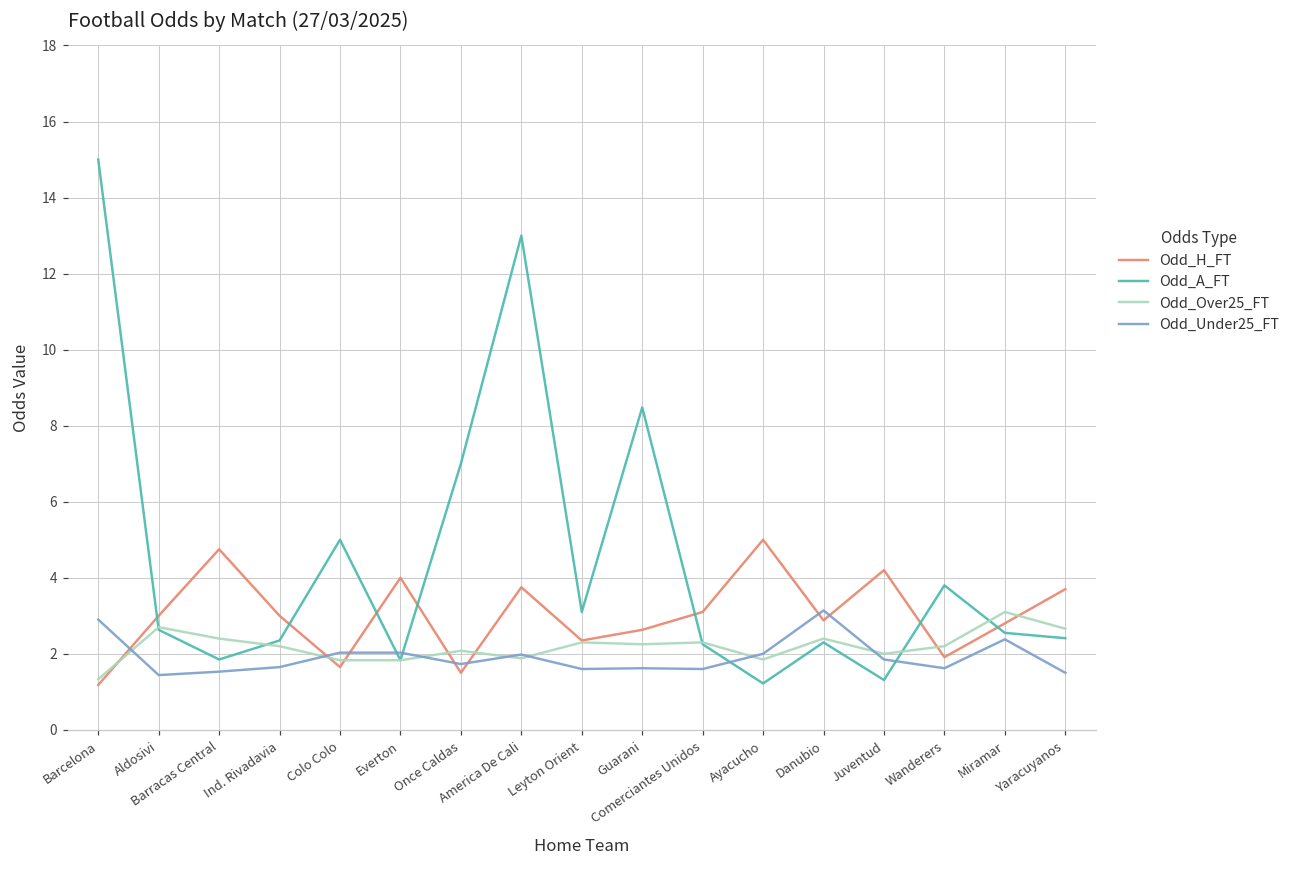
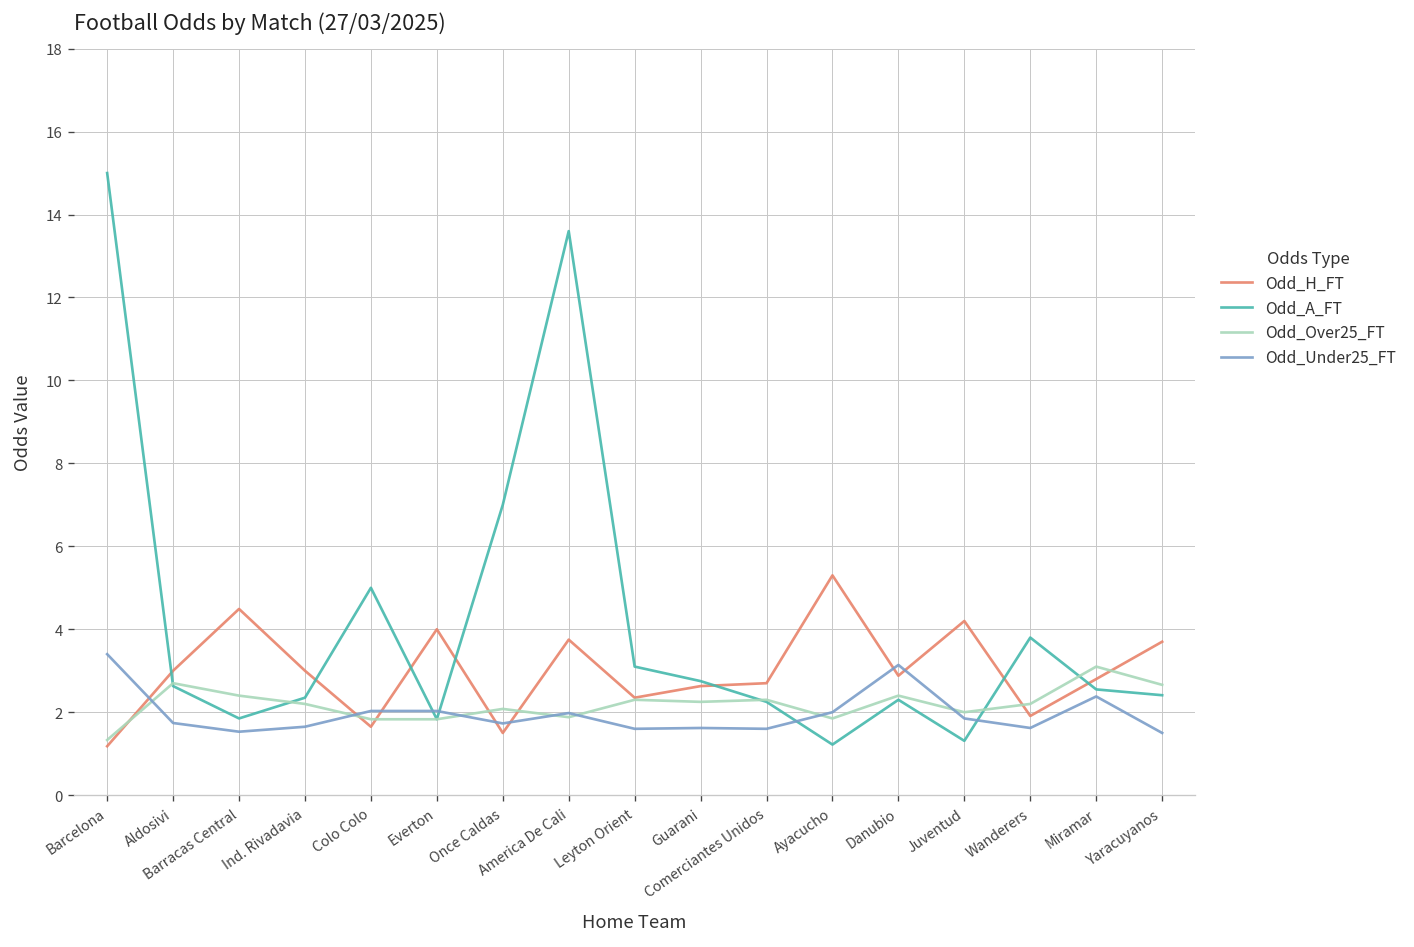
  {
    "Odd_H_FT": {
      "Barcelona": 1.2,
      "Aldosivi": 3.0,
-     "Barracas Central": 4.8,
+     "Barracas Central": 4.5,
      "Ind. Rivadavia": 3.0,
      "Colo Colo": 1.7,
      "Everton": 4.0,
      "Once Caldas": 1.5,
      "America De Cali": 3.8,
      "Guarani": 2.6,
-     "Comerciantes Unidos": 3.1,
-     "Ayacucho": 5.0,
+     "Comerciantes Unidos": 2.7,
+     "Ayacucho": 5.3,
      "Danubio": 2.9,
      "Juventud": 4.2,
      "Wanderers": 1.9,
      "Miramar": 2.8,
      "Yaracuyanos": 3.7
    },
    "Odd_A_FT": {
      "Barcelona": 15.0,
      "Barracas Central": 1.9,
      "Ind. Rivadavia": 2.4,
      "Colo Colo": 5.0,
      "Once Caldas": 7.0,
-     "America De Cali": 13.0,
+     "America De Cali": 13.6,
      "Leyton Orient": 3.1,
-     "Guarani": 8.5,
+     "Guarani": 2.8,
      "Ayacucho": 1.2,
      "Danubio": 2.3,
      "Juventud": 1.3,
      "Wanderers": 3.8,
      "Miramar": 2.6,
      "Yaracuyanos": 2.4
    },
    "Odd_Over25_FT": {
      "Barcelona": 1.3,
      "Barracas Central": 2.4,
      "Ind. Rivadavia": 2.2,
      "Colo Colo": 1.8,
      "Once Caldas": 2.1,
      "America De Cali": 1.9,
      "Guarani": 2.3,
      "Ayacucho": 1.9,
      "Danubio": 2.4,
      "Juventud": 2.0,
      "Wanderers": 2.2,
      "Miramar": 3.1,
      "Yaracuyanos": 2.7
    },
    "Odd_Under25_FT": {
-     "Barcelona": 2.9,
-     "Aldosivi": 1.4,
+     "Barcelona": 3.4,
+     "Aldosivi": 1.7,
      "Barracas Central": 1.5,
      "Ind. Rivadavia": 1.7,
      "Colo Colo": 2.0,
      "Everton": 2.0,
      "Once Caldas": 1.7,
      "America De Cali": 2.0,
      "Leyton Orient": 1.6,
      "Guarani": 1.6,
      "Comerciantes Unidos": 1.6,
      "Ayacucho": 2.0,
      "Danubio": 3.1,
      "Juventud": 1.9,
      "Wanderers": 1.6,
      "Miramar": 2.4,
      "Yaracuyanos": 1.5
    }
  }
